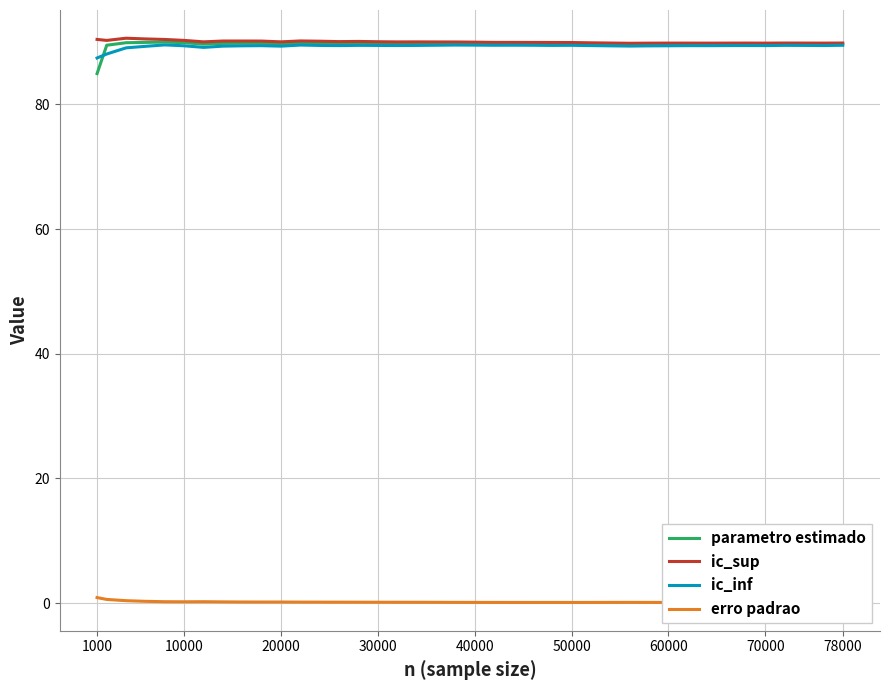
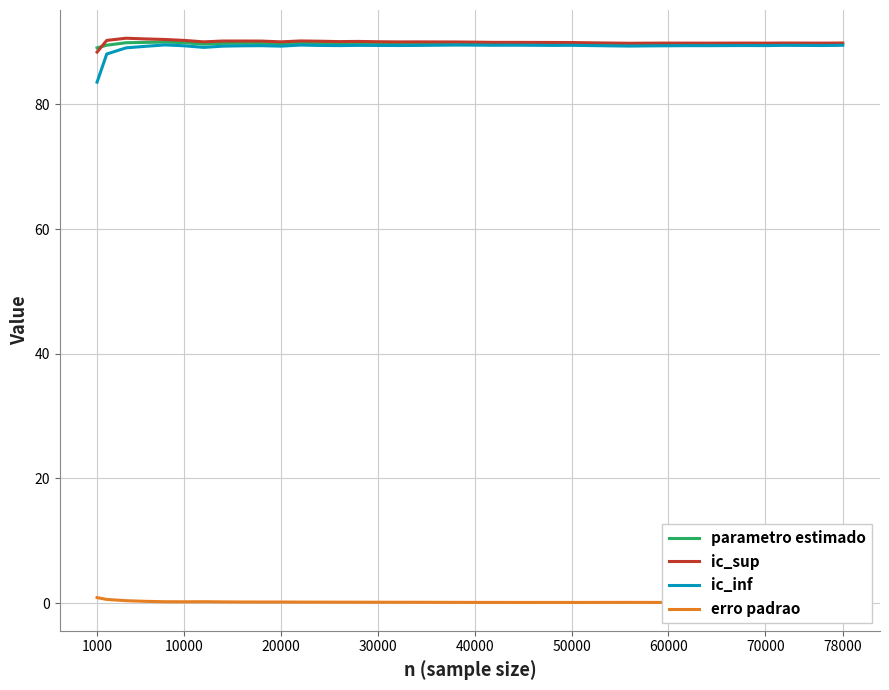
  {
    "parametro estimado": {
-     "1000": 85
+     "1000": 89
    },
    "ic_sup": {
-     "1000": 90
+     "1000": 88
    },
    "ic_inf": {
-     "1000": 87,
+     "1000": 84,
      "10000": 89
    },
    "erro padrao": {
      "1000": 1,
      "10000": 0,
      "20000": 0,
      "30000": 0,
      "40000": 0,
      "50000": 0
    }
  }
